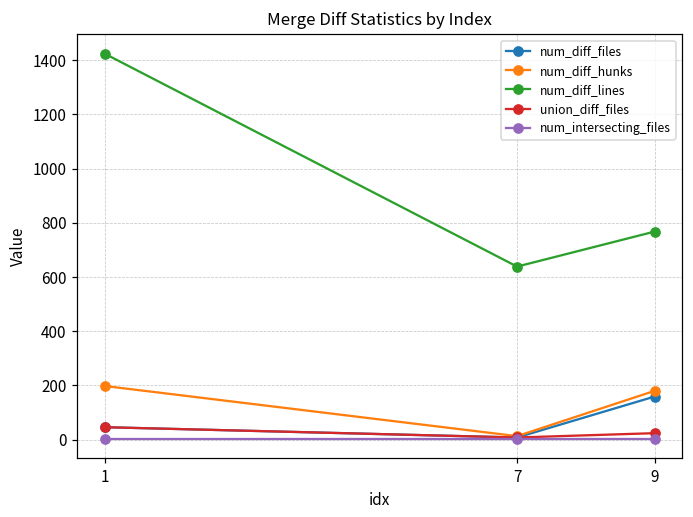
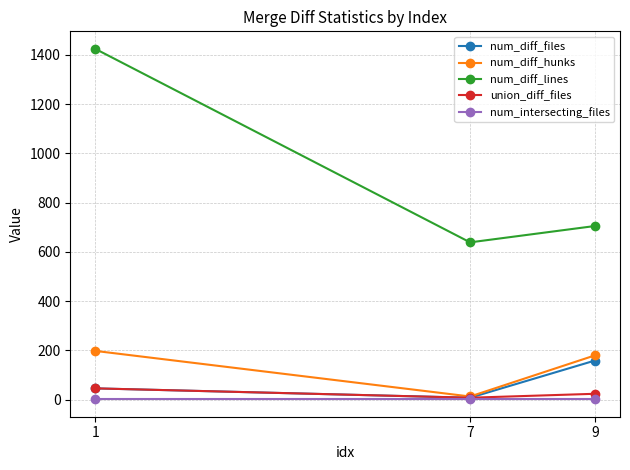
  {
    "num_diff_files": {
      "9": 160
    },
    "num_diff_hunks": {
      "1": 200,
      "9": 180
    },
    "num_diff_lines": {
      "1": 1420,
      "7": 640,
-     "9": 770
+     "9": 710
    },
    "union_diff_files": {
      "9": 20
    },
    "num_intersecting_files": {
      "1": 0,
      "9": 0
    }
  }
